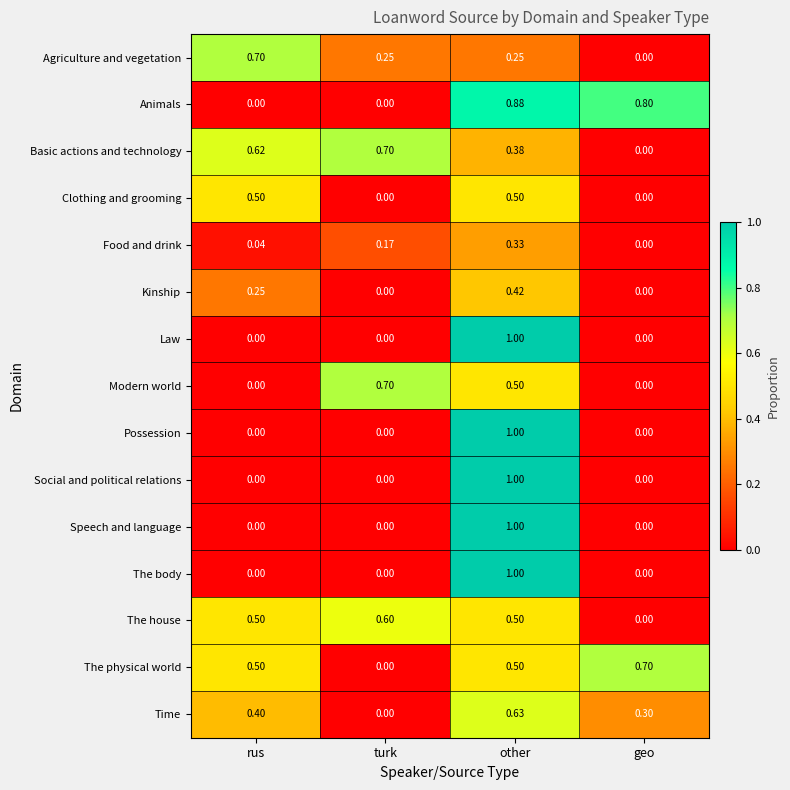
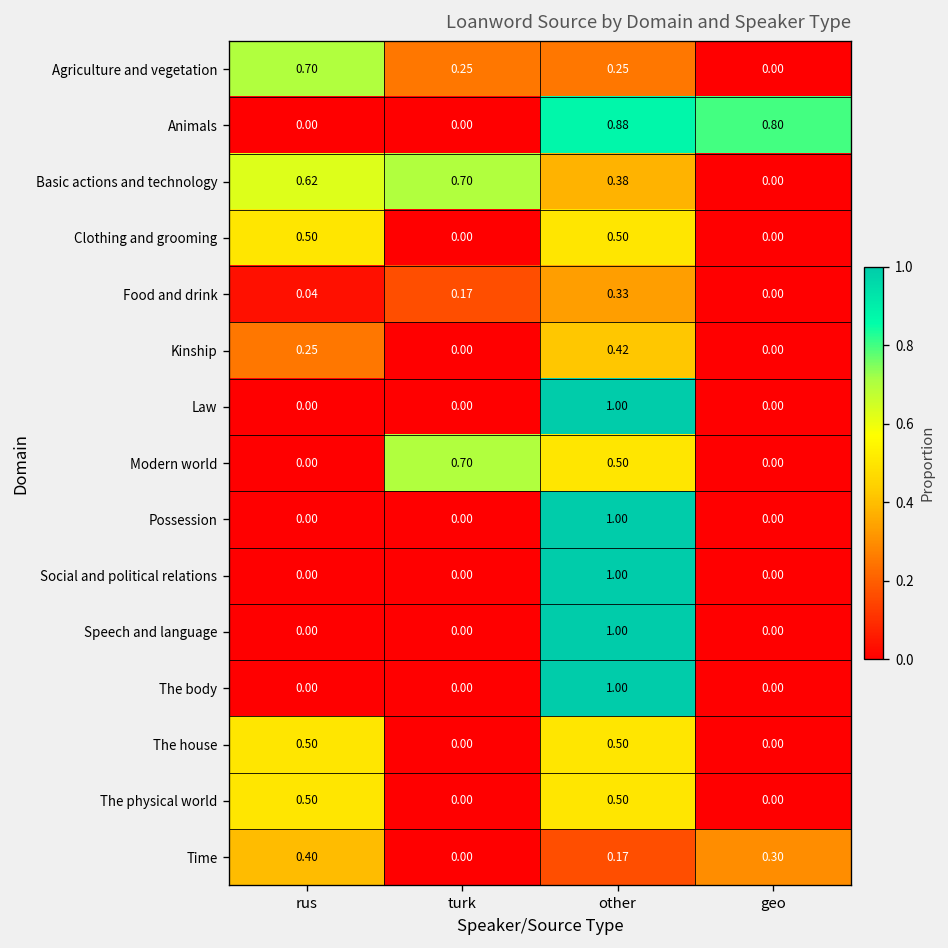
  {
    "Agriculture and vegetation": {
      "rus": 0.70,
      "turk": 0.25,
      "other": 0.25,
      "geo": 0.00
    },
    "Animals": {
      "rus": 0.00,
      "turk": 0.00,
      "other": 0.88,
      "geo": 0.80
    },
    "Basic actions and technology": {
      "rus": 0.62,
      "turk": 0.70,
      "other": 0.38,
      "geo": 0.00
    },
    "Clothing and grooming": {
      "rus": 0.50,
      "turk": 0.00,
      "other": 0.50,
      "geo": 0.00
    },
    "Food and drink": {
      "rus": 0.04,
      "turk": 0.17,
      "other": 0.33,
      "geo": 0.00
    },
    "Kinship": {
      "rus": 0.25,
      "turk": 0.00,
      "other": 0.42,
      "geo": 0.00
    },
    "Law": {
      "rus": 0.00,
      "turk": 0.00,
      "other": 1.00,
      "geo": 0.00
    },
    "Modern world": {
      "rus": 0.00,
      "turk": 0.70,
      "other": 0.50,
      "geo": 0.00
    },
    "Possession": {
      "rus": 0.00,
      "turk": 0.00,
      "other": 1.00,
      "geo": 0.00
    },
    "Social and political relations": {
      "rus": 0.00,
      "turk": 0.00,
      "other": 1.00,
      "geo": 0.00
    },
    "Speech and language": {
      "rus": 0.00,
      "turk": 0.00,
      "other": 1.00,
      "geo": 0.00
    },
    "The body": {
      "rus": 0.00,
      "turk": 0.00,
      "other": 1.00,
      "geo": 0.00
    },
    "The house": {
      "rus": 0.50,
-     "turk": 0.60,
+     "turk": 0.00,
      "other": 0.50,
      "geo": 0.00
    },
    "The physical world": {
      "rus": 0.50,
      "turk": 0.00,
      "other": 0.50,
-     "geo": 0.70
+     "geo": 0.00
    },
    "Time": {
      "rus": 0.40,
      "turk": 0.00,
-     "other": 0.63,
+     "other": 0.17,
      "geo": 0.30
    }
  }
